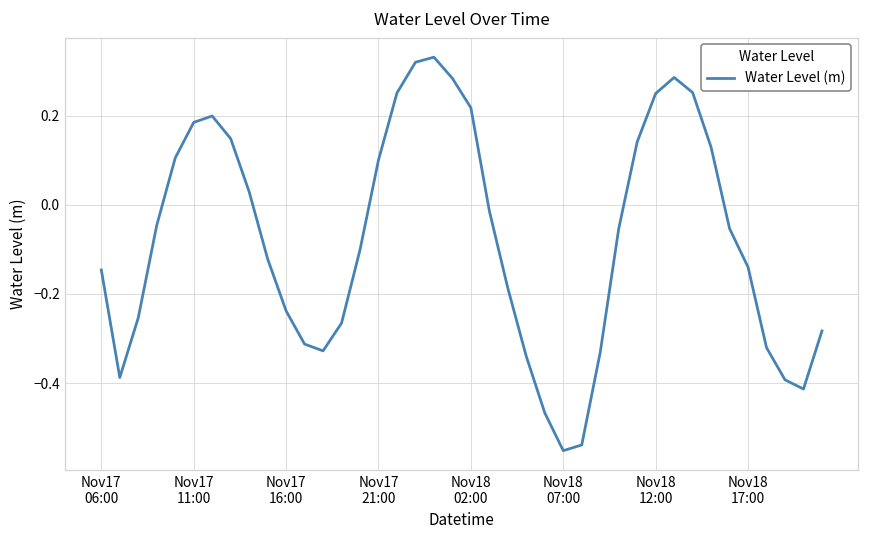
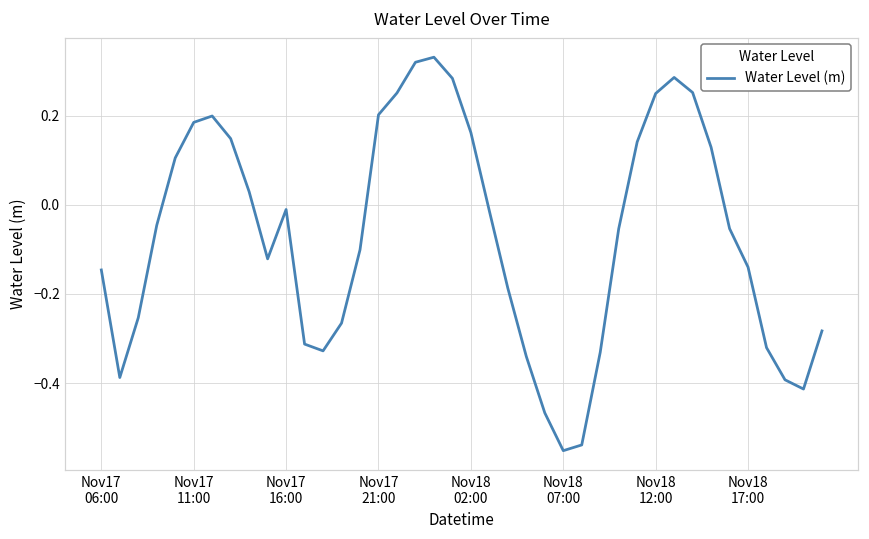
  {
    "Nov17 06:00": -0.15,
    "Nov17 11:00": 0.18,
-   "Nov17 16:00": -0.24,
-   "Nov17 21:00": 0.10,
-   "Nov18 02:00": 0.22,
+   "Nov17 16:00": -0.01,
+   "Nov17 21:00": 0.20,
+   "Nov18 02:00": 0.16,
    "Nov18 07:00": -0.55,
    "Nov18 12:00": 0.25,
    "Nov18 17:00": -0.14
  }
